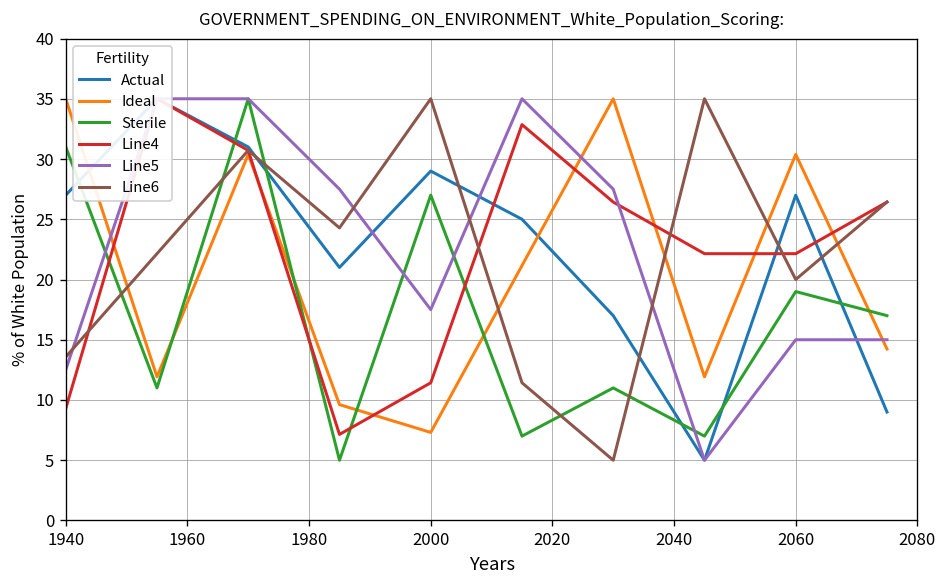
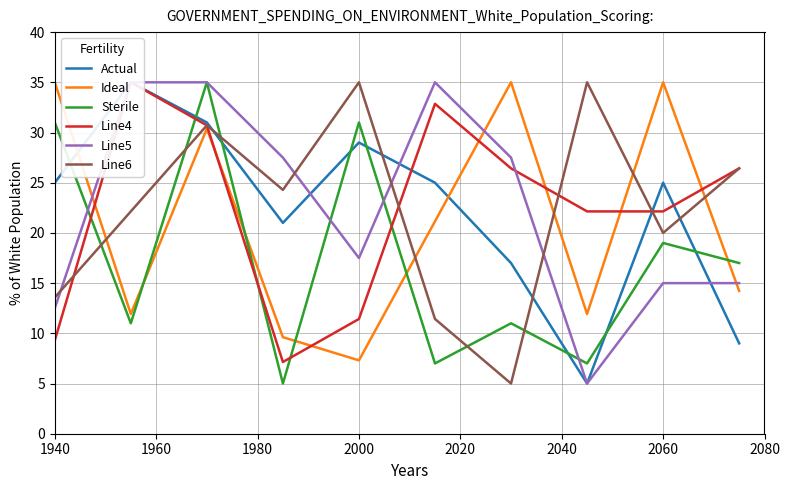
  {
    "Actual": {
-     "1940": 27.0,
+     "1940": 25.0,
      "2000": 29.0,
-     "2060": 27.0
+     "2060": 25.0
    },
    "Ideal": {
      "1940": 35.0,
      "2000": 7.3,
-     "2060": 30.4
+     "2060": 35.0
    },
    "Sterile": {
      "1940": 31.0,
-     "2000": 27.0,
+     "2000": 31.0,
      "2060": 19.0
    },
    "Line4": {
      "1940": 9.3,
      "2000": 11.4,
      "2060": 22.1
    },
    "Line5": {
      "1940": 12.5,
      "2000": 17.5,
      "2060": 15.0
    },
    "Line6": {
      "1940": 13.6,
      "2000": 35.0,
      "2060": 20.0
    }
  }
